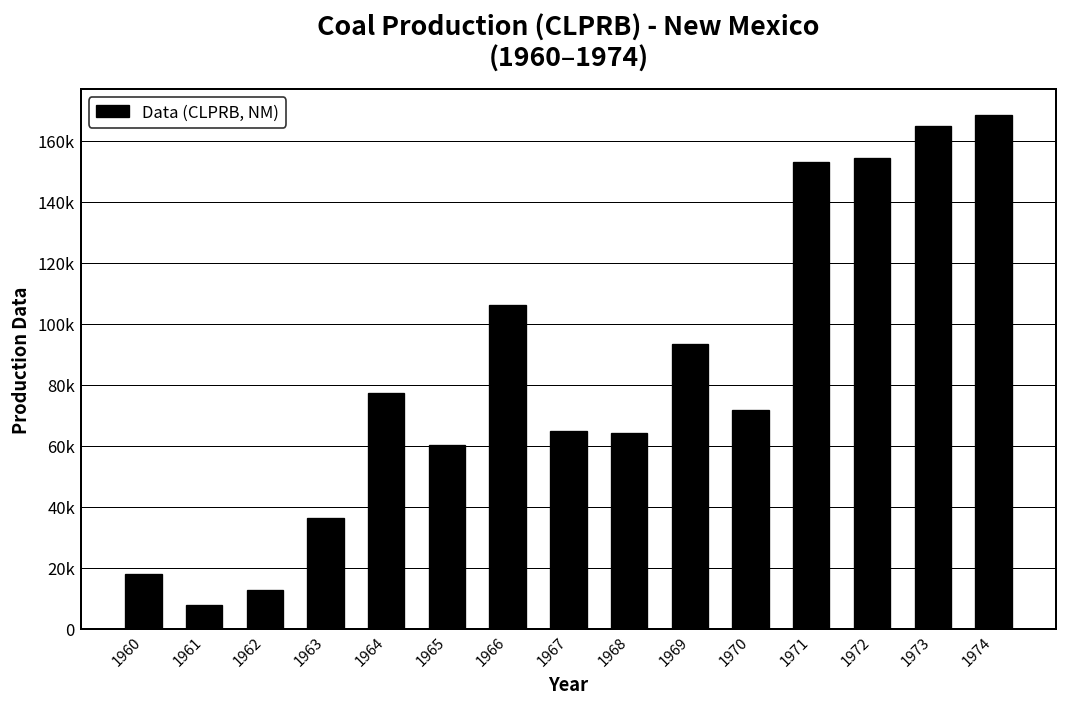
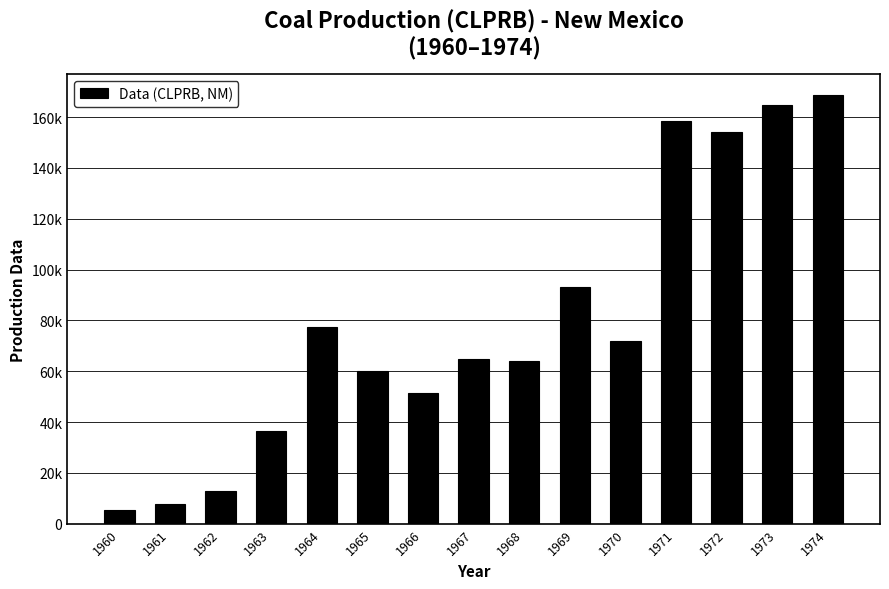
  {
-   "1960": 18000,
+   "1960": 6000,
    "1961": 8000,
    "1962": 13000,
    "1963": 36000,
    "1964": 77000,
    "1965": 60000,
-   "1966": 106000,
+   "1966": 52000,
    "1967": 65000,
    "1968": 64000,
    "1969": 93000,
    "1970": 72000,
-   "1971": 153000,
+   "1971": 159000,
    "1972": 154000,
    "1973": 165000,
    "1974": 168000
  }
